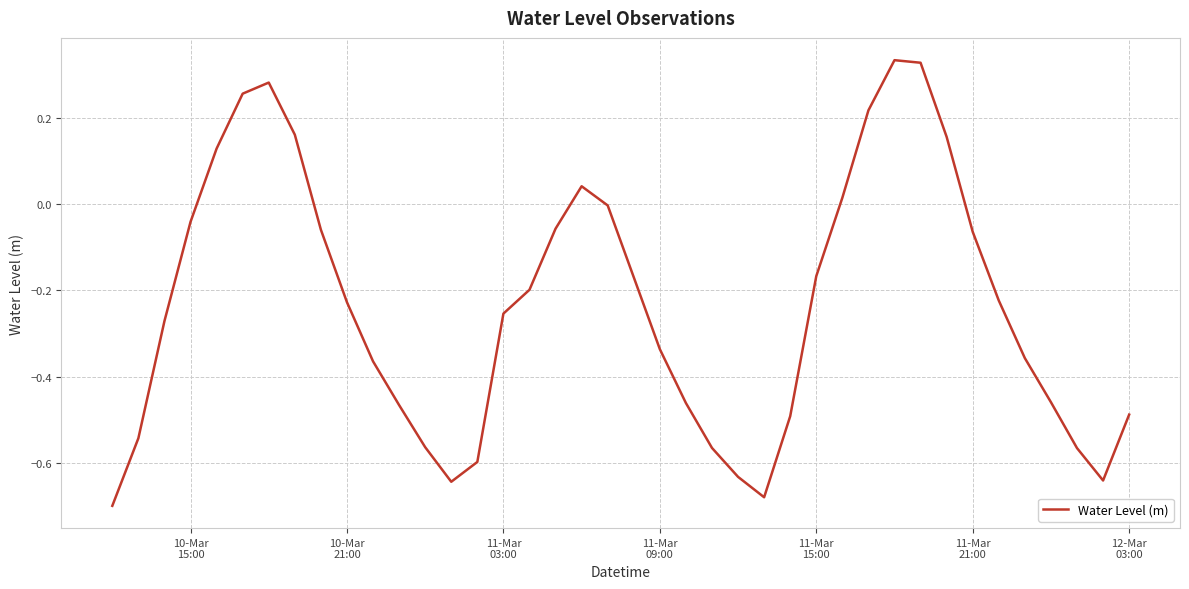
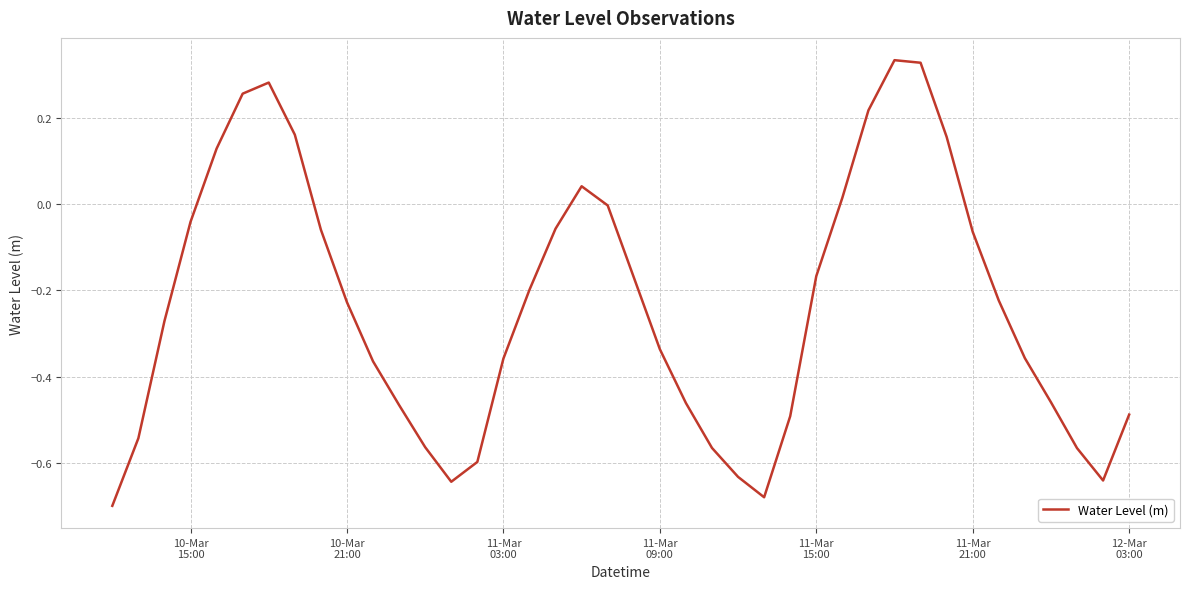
  {
    "10-Mar 15:00": -0.04,
    "10-Mar 21:00": -0.23,
-   "11-Mar 03:00": -0.25,
+   "11-Mar 03:00": -0.36,
    "11-Mar 09:00": -0.34,
    "11-Mar 15:00": -0.17,
    "11-Mar 21:00": -0.06,
    "12-Mar 03:00": -0.49
  }
